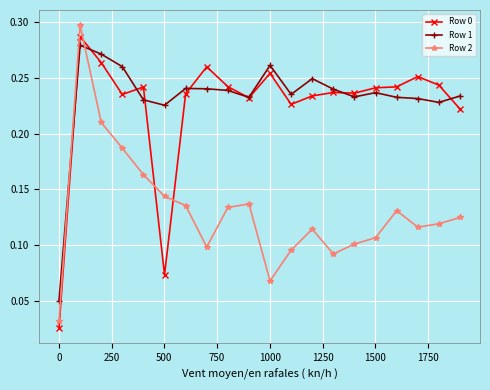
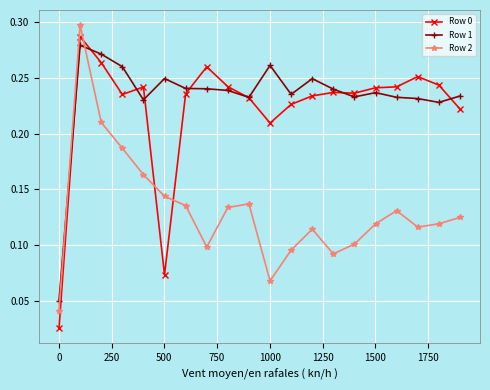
  {
    "Row 0": {
      "0": 0.025,
      "500": 0.073,
-     "1000": 0.254,
+     "1000": 0.209,
      "1500": 0.241
    },
    "Row 1": {
      "0": 0.050,
-     "500": 0.225,
+     "500": 0.249,
      "1000": 0.261,
      "1500": 0.237
    },
    "Row 2": {
-     "0": 0.032,
+     "0": 0.041,
      "500": 0.144,
      "1000": 0.068,
-     "1500": 0.106
+     "1500": 0.119
    }
  }
